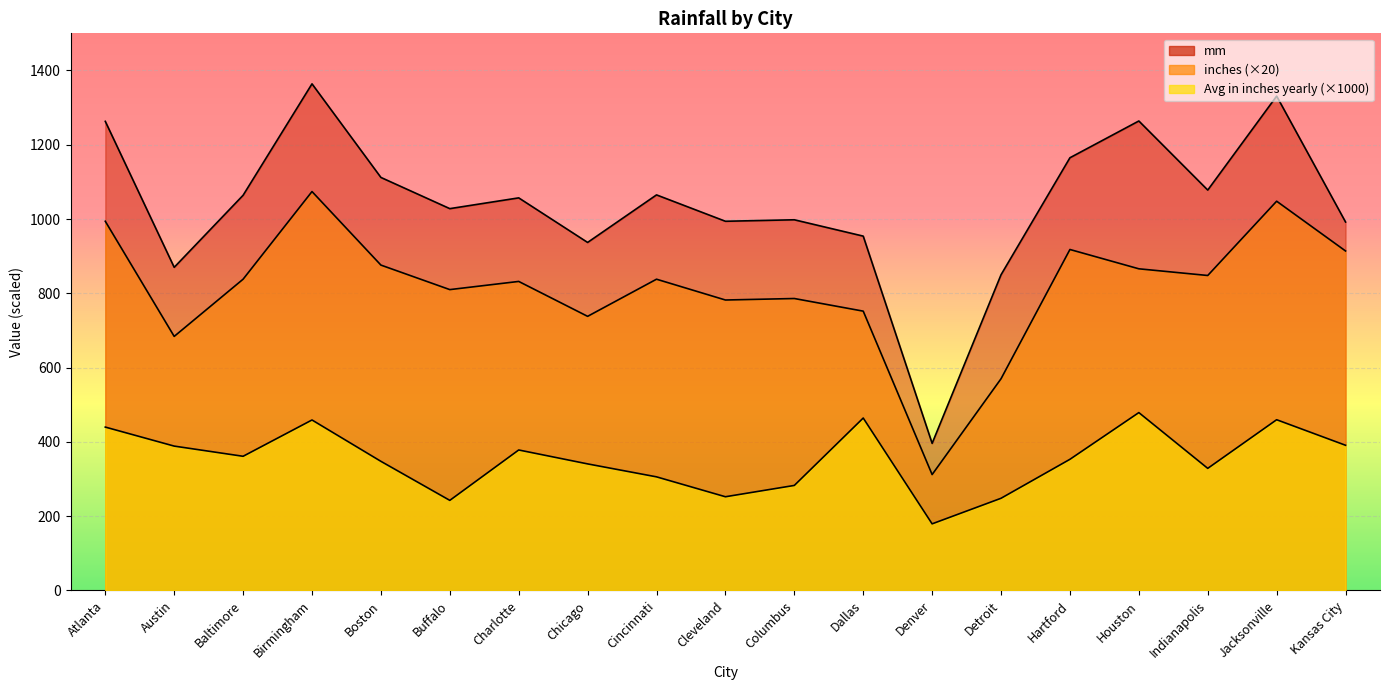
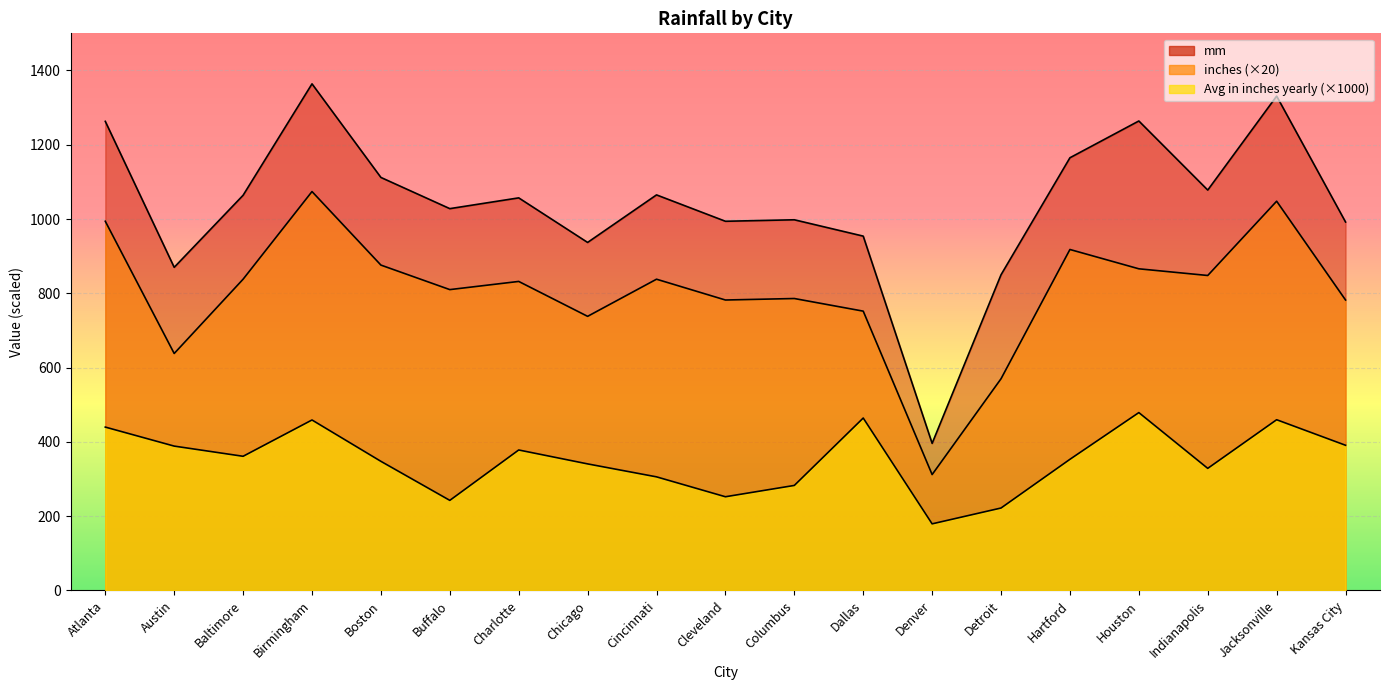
  {
    "mm": {
      "Atlanta": 1260,
      "Austin": 870,
      "Baltimore": 1060,
      "Birmingham": 1360,
      "Boston": 1110,
      "Buffalo": 1030,
      "Charlotte": 1060,
      "Chicago": 940,
      "Cincinnati": 1070,
      "Cleveland": 990,
      "Columbus": 1000,
      "Dallas": 950,
      "Denver": 400,
      "Detroit": 850,
      "Hartford": 1170,
      "Houston": 1260,
      "Indianapolis": 1080,
      "Kansas City": 990
    },
    "inches (×20)": {
      "Atlanta": 990,
-     "Austin": 680,
+     "Austin": 640,
      "Baltimore": 840,
      "Birmingham": 1070,
      "Boston": 880,
      "Buffalo": 810,
      "Charlotte": 830,
      "Chicago": 740,
      "Cincinnati": 840,
      "Cleveland": 780,
      "Columbus": 790,
      "Dallas": 750,
      "Denver": 310,
      "Detroit": 570,
      "Hartford": 920,
      "Houston": 870,
      "Indianapolis": 850,
      "Jacksonville": 1050,
-     "Kansas City": 910
+     "Kansas City": 780
    },
    "Avg in inches yearly (×1000)": {
      "Atlanta": 440,
      "Austin": 390,
      "Baltimore": 360,
      "Birmingham": 460,
      "Boston": 350,
      "Buffalo": 240,
      "Charlotte": 380,
      "Chicago": 340,
      "Cincinnati": 310,
      "Cleveland": 250,
      "Columbus": 280,
      "Dallas": 460,
      "Denver": 180,
-     "Detroit": 250,
+     "Detroit": 220,
      "Hartford": 350,
      "Houston": 480,
      "Indianapolis": 330,
      "Jacksonville": 460,
      "Kansas City": 390
    }
  }
